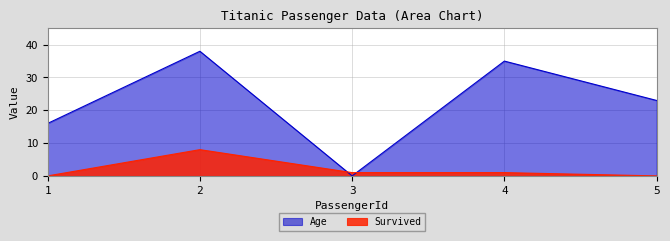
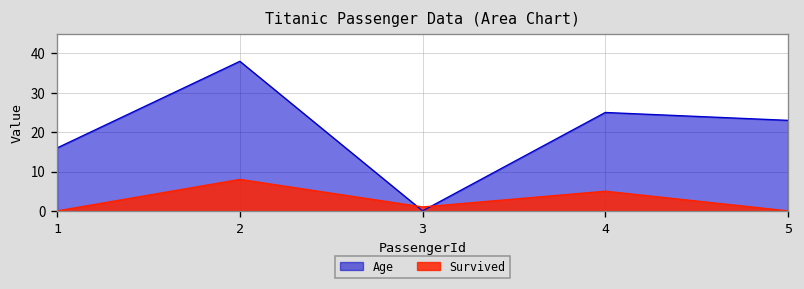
  {
    "Age": {
      "1": 16,
      "2": 38,
      "3": 0,
-     "4": 35,
+     "4": 25,
      "5": 23
    },
    "Survived": {
      "1": 0,
      "2": 8,
      "3": 1,
-     "4": 1,
+     "4": 5,
      "5": 0
    }
  }
